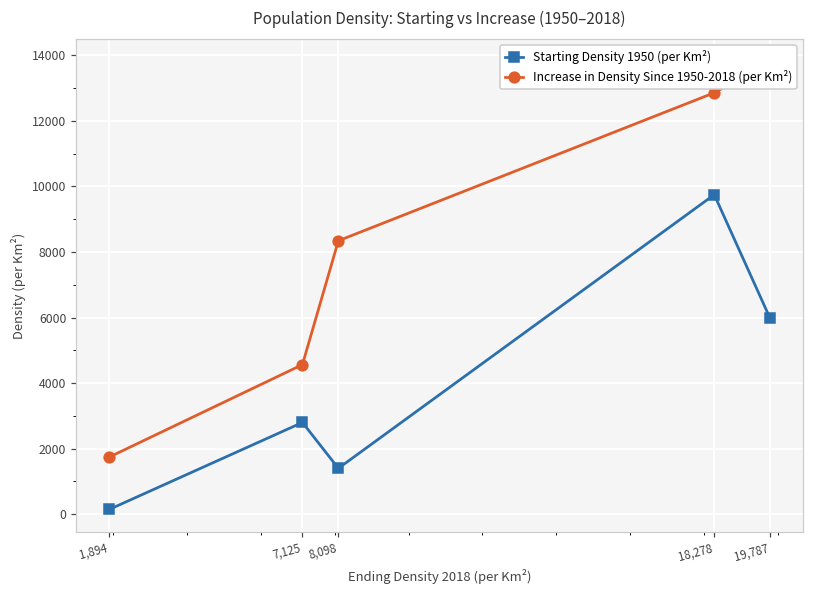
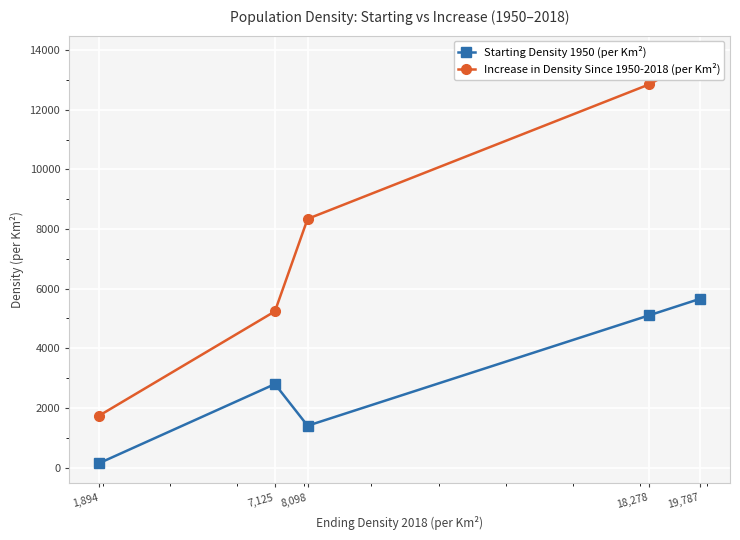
  {
    "Starting Density 1950 (per Km²)": {
      "1,894": 100,
      "7,125": 2800,
      "8,098": 1400,
-     "18,278": 9700,
-     "19,787": 6000
+     "18,278": 5100,
+     "19,787": 5700
    },
    "Increase in Density Since 1950-2018 (per Km²)": {
      "1,894": 1700,
-     "7,125": 4600,
+     "7,125": 5200,
      "8,098": 8300,
      "18,278": 12900
    }
  }
